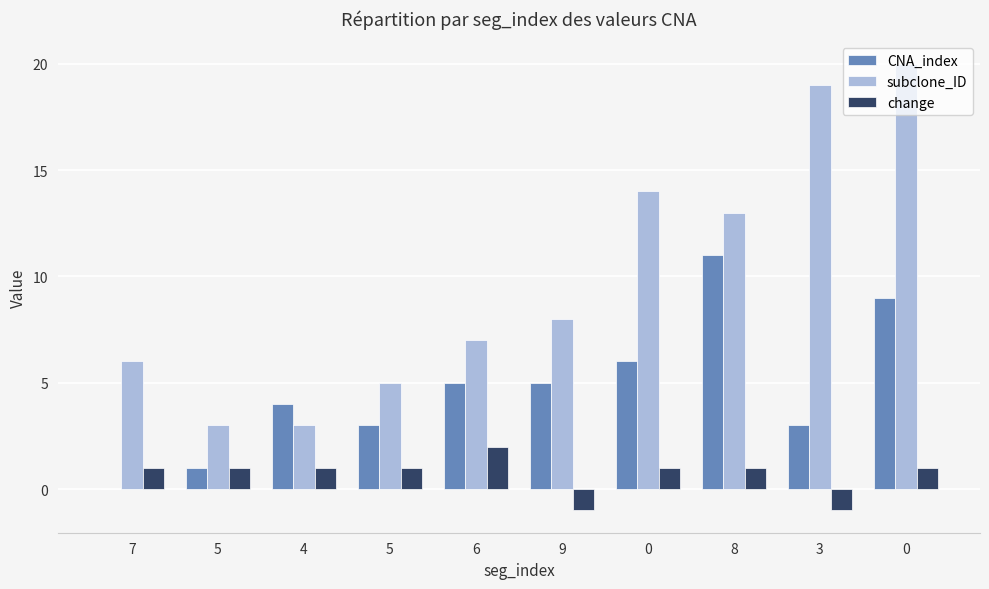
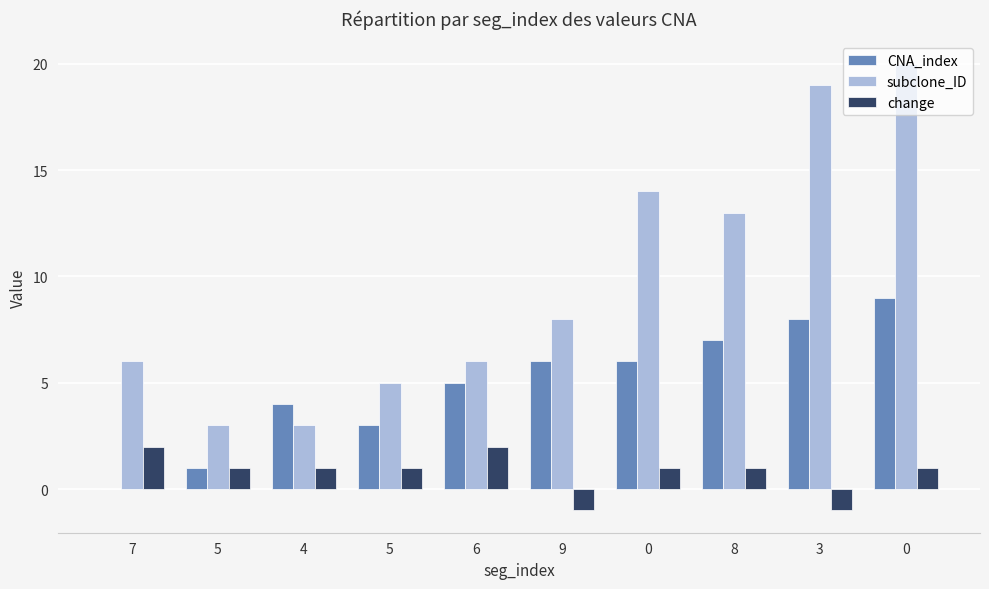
  {
    "CNA_index": {
      "7": 0,
      "4": 4,
      "6": 5,
-     "9": 5,
-     "8": 11,
-     "3": 3
+     "9": 6,
+     "8": 7,
+     "3": 8
    },
    "subclone_ID": {
      "7": 6,
      "4": 3,
-     "6": 7,
+     "6": 6,
      "9": 8,
      "8": 13,
      "3": 19
    },
    "change": {
-     "7": 1,
+     "7": 2,
      "4": 1,
      "6": 2,
      "9": -1,
      "8": 1,
      "3": -1
    }
  }
